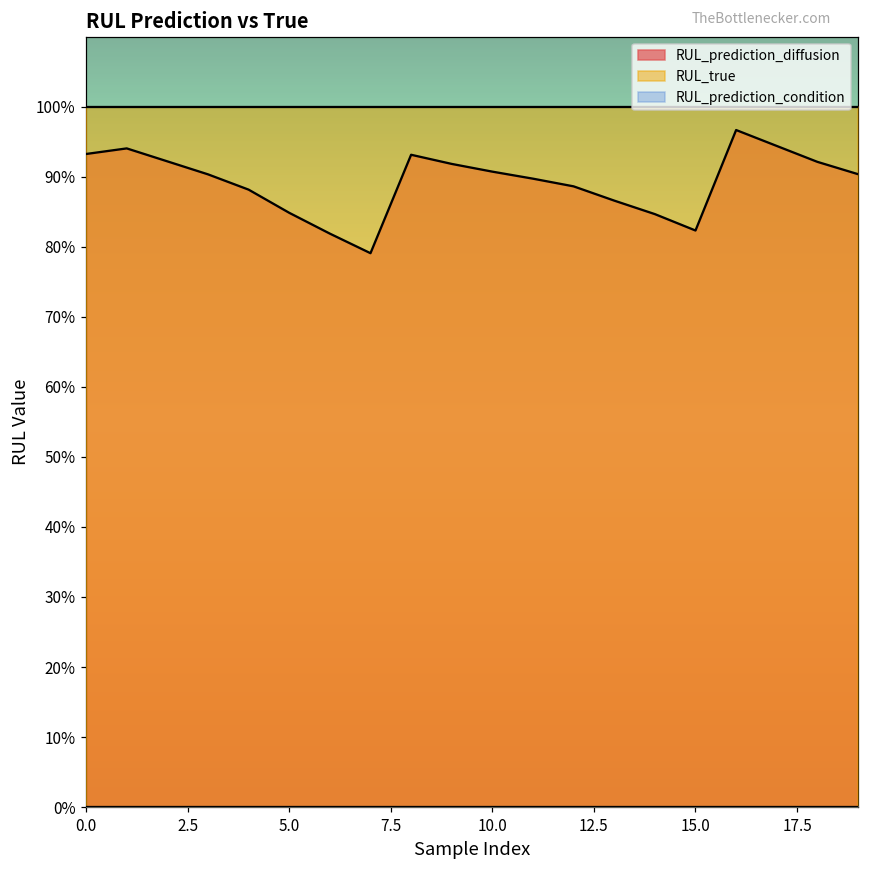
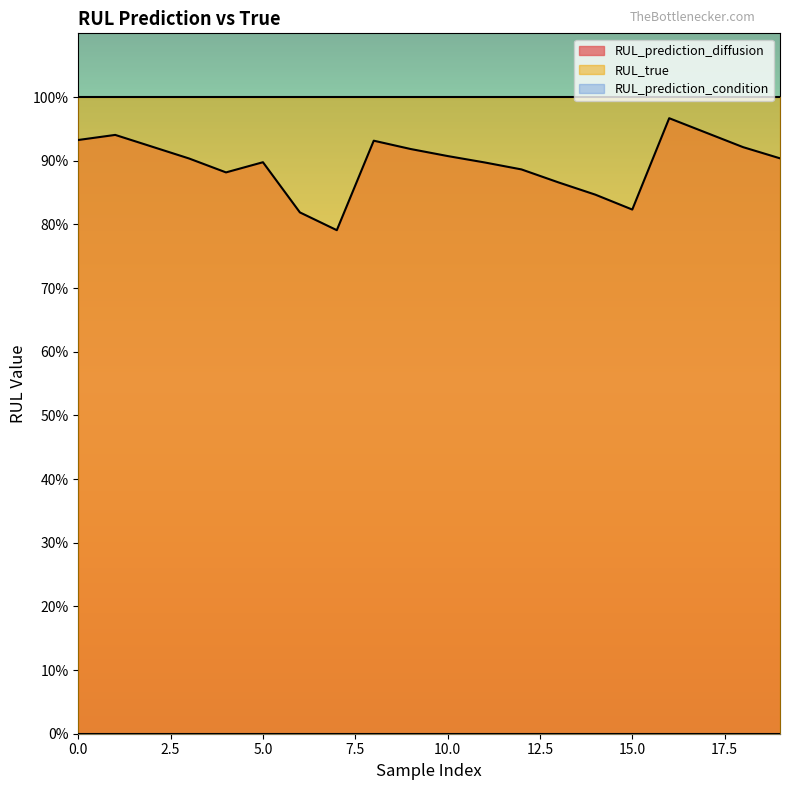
  {
    "RUL_prediction_diffusion": {
      "0.0": "93%",
-     "5.0": "85%",
+     "5.0": "90%",
      "10.0": "91%",
      "15.0": "82%"
    },
    "RUL_true": {
      "0.0": "100%",
      "5.0": "100%",
      "10.0": "100%"
    },
    "RUL_prediction_condition": {
      "0.0": "0%",
      "5.0": "0%",
      "10.0": "0%",
      "15.0": "0%"
    }
  }
